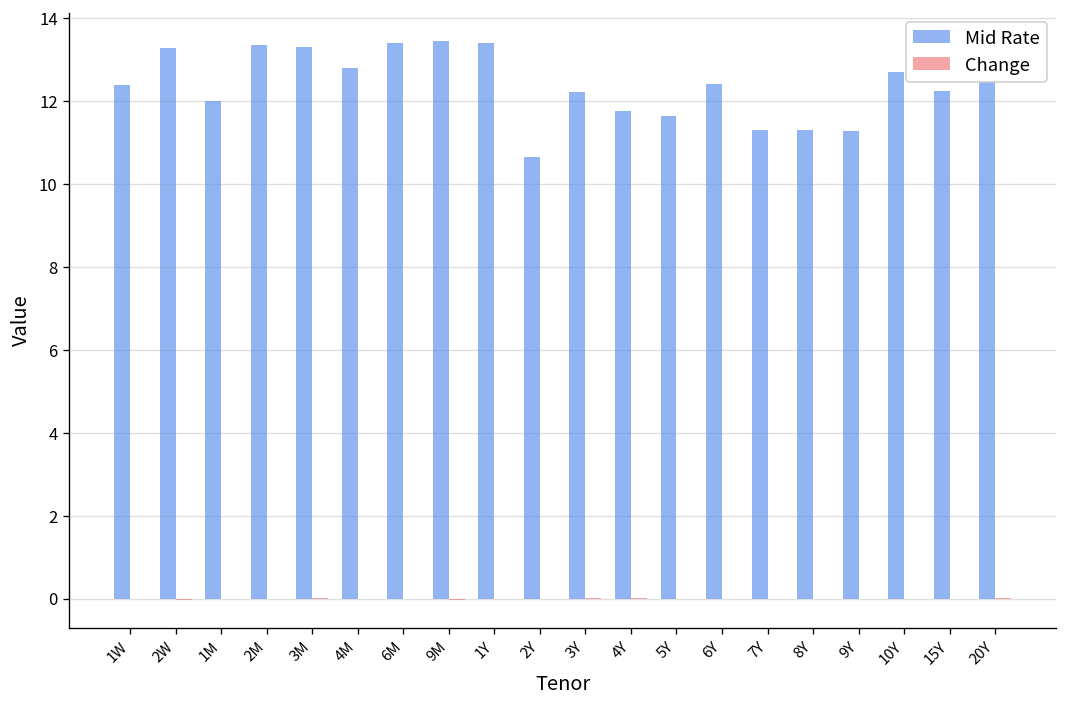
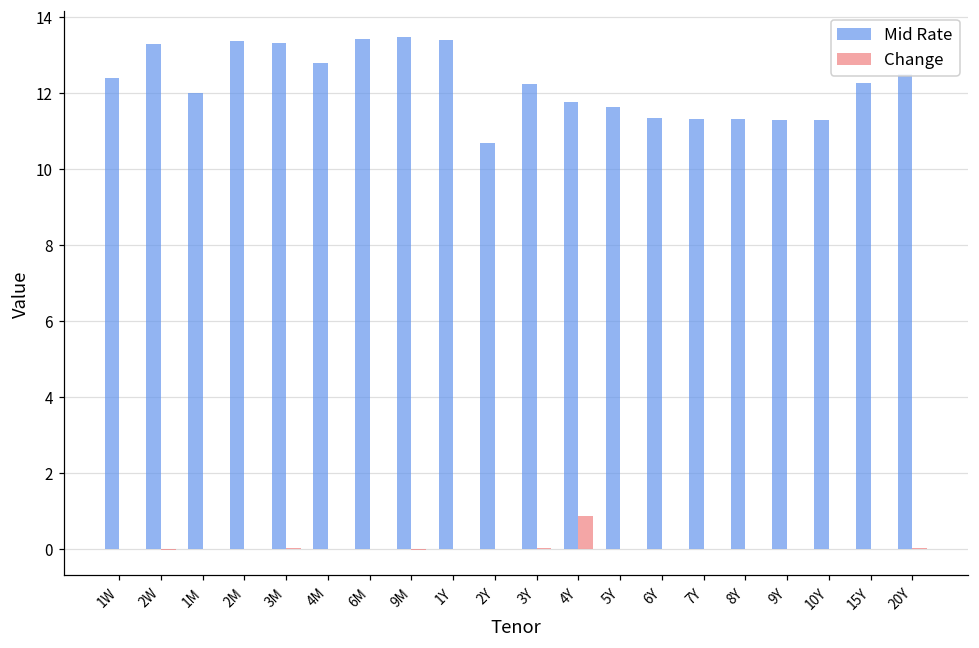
  {
    "Mid Rate": {
      "1W": 12.4,
      "2W": 13.3,
      "1M": 12.0,
      "2M": 13.4,
      "3M": 13.3,
      "4M": 12.8,
      "6M": 13.4,
      "9M": 13.5,
      "1Y": 13.4,
      "2Y": 10.7,
      "3Y": 12.2,
      "4Y": 11.8,
      "5Y": 11.6,
-     "6Y": 12.4,
+     "6Y": 11.3,
      "7Y": 11.3,
      "8Y": 11.3,
      "9Y": 11.3,
-     "10Y": 12.7,
+     "10Y": 11.3,
      "15Y": 12.3
    },
    "Change": {
      "1W": 0.0,
      "2M": 0.0,
      "6M": 0.0,
      "1Y": 0.0,
      "2Y": 0.0,
-     "4Y": 0.0,
+     "4Y": 0.9,
      "5Y": 0.0,
      "8Y": 0.0,
      "10Y": 0.0,
      "15Y": 0.0
    }
  }
